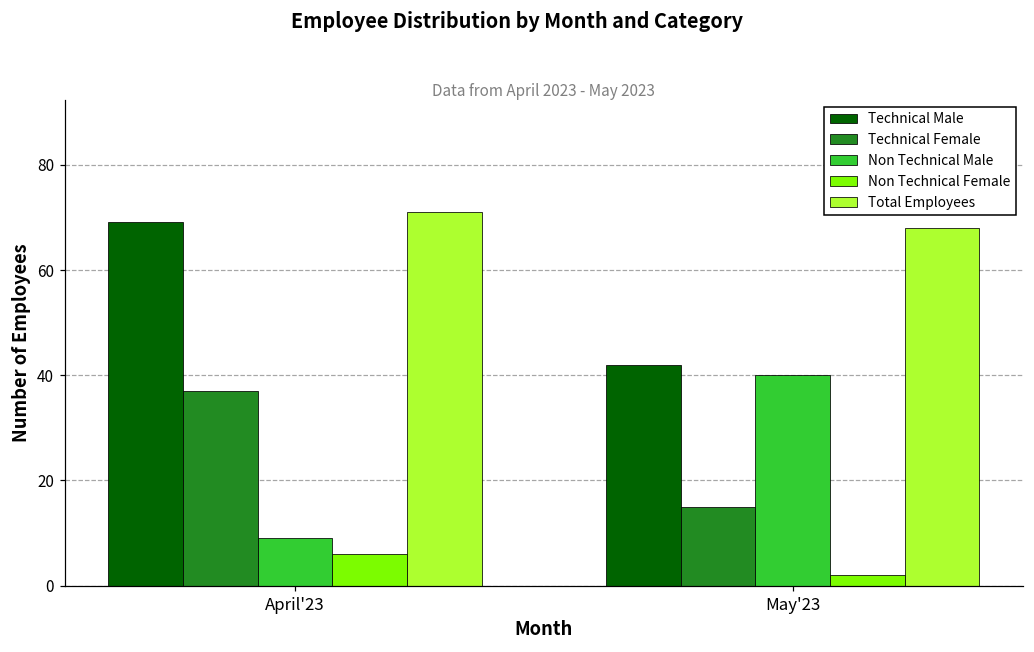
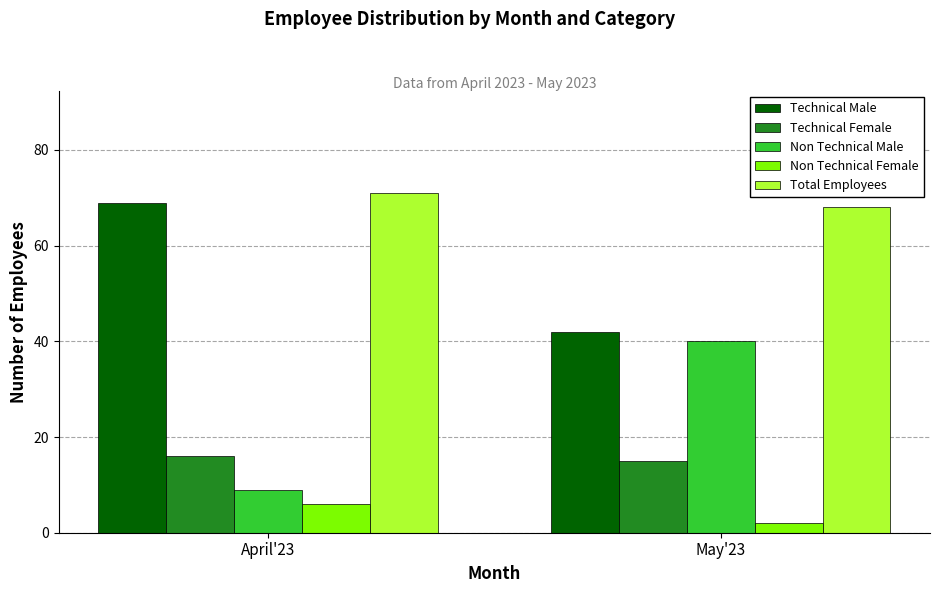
  {
    "Technical Male": {
      "April'23": 69,
      "May'23": 42
    },
    "Technical Female": {
-     "April'23": 37,
+     "April'23": 16,
      "May'23": 15
    },
    "Non Technical Male": {
      "April'23": 9,
      "May'23": 40
    },
    "Non Technical Female": {
      "April'23": 6,
      "May'23": 2
    },
    "Total Employees": {
      "April'23": 71,
      "May'23": 68
    }
  }
